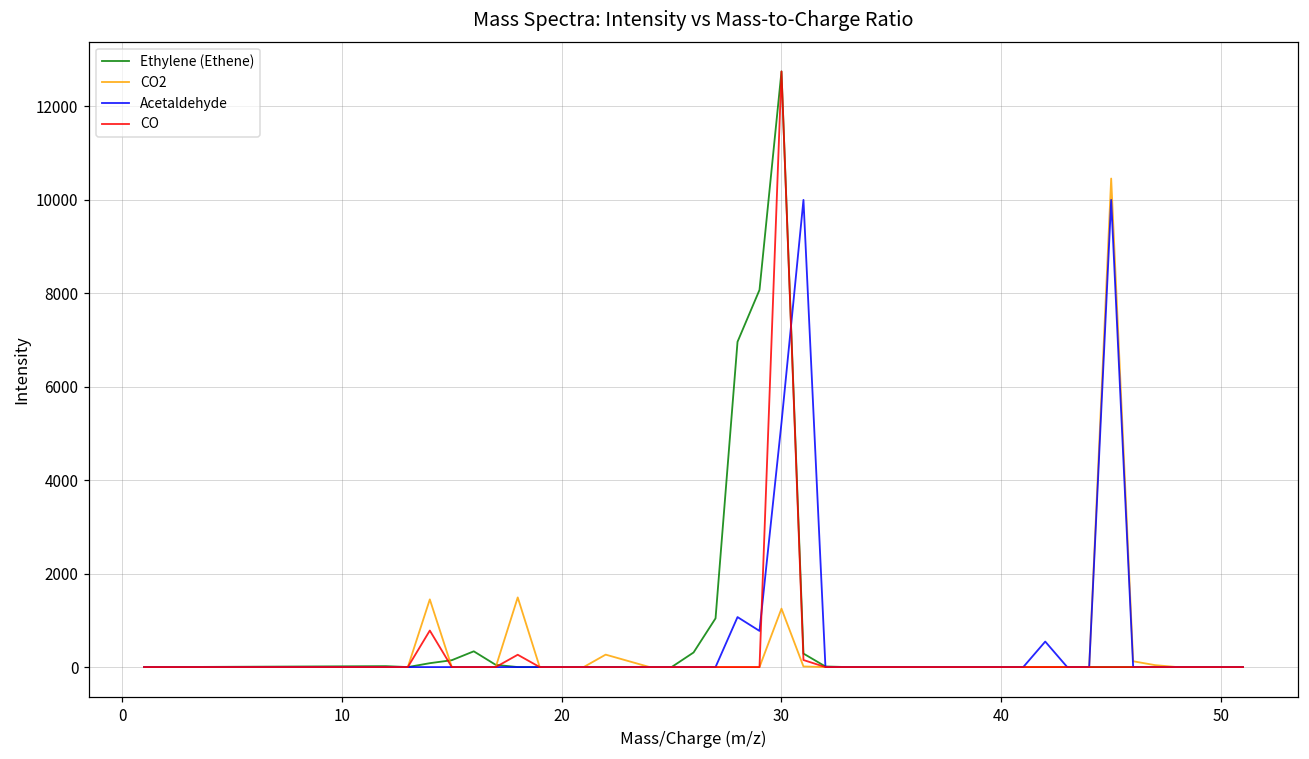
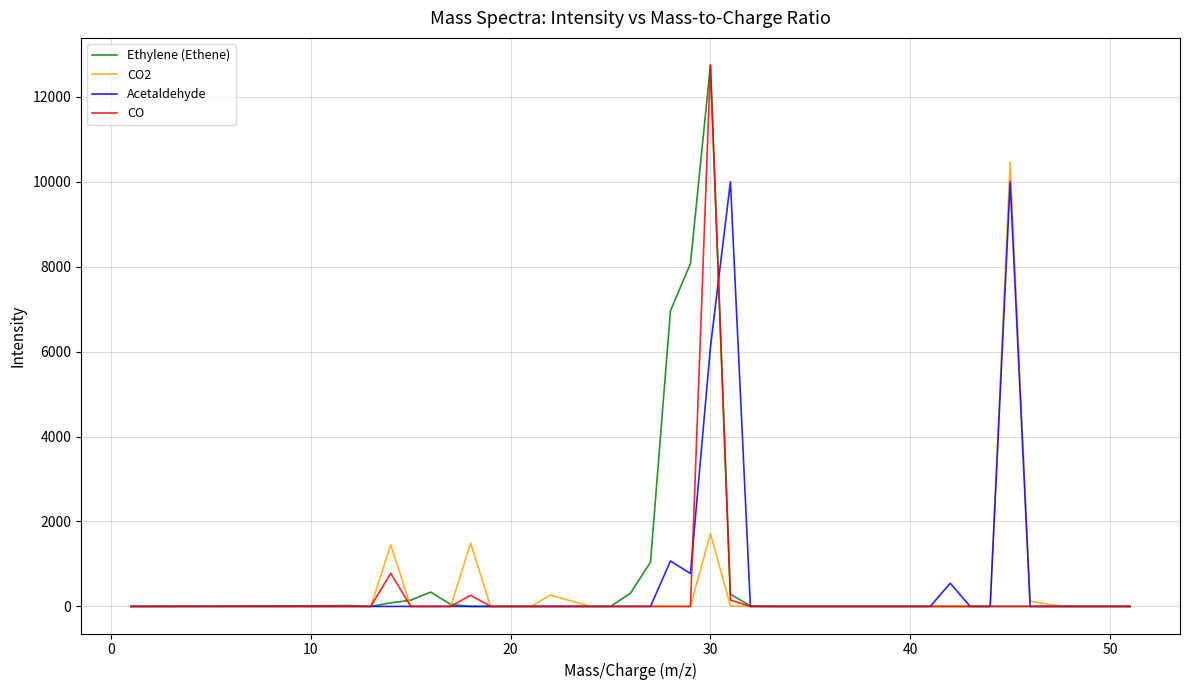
  {
    "CO2": {
-     "30": 1300
+     "30": 1700
    },
    "Acetaldehyde": {
-     "30": 5200
+     "30": 6100
    }
  }
